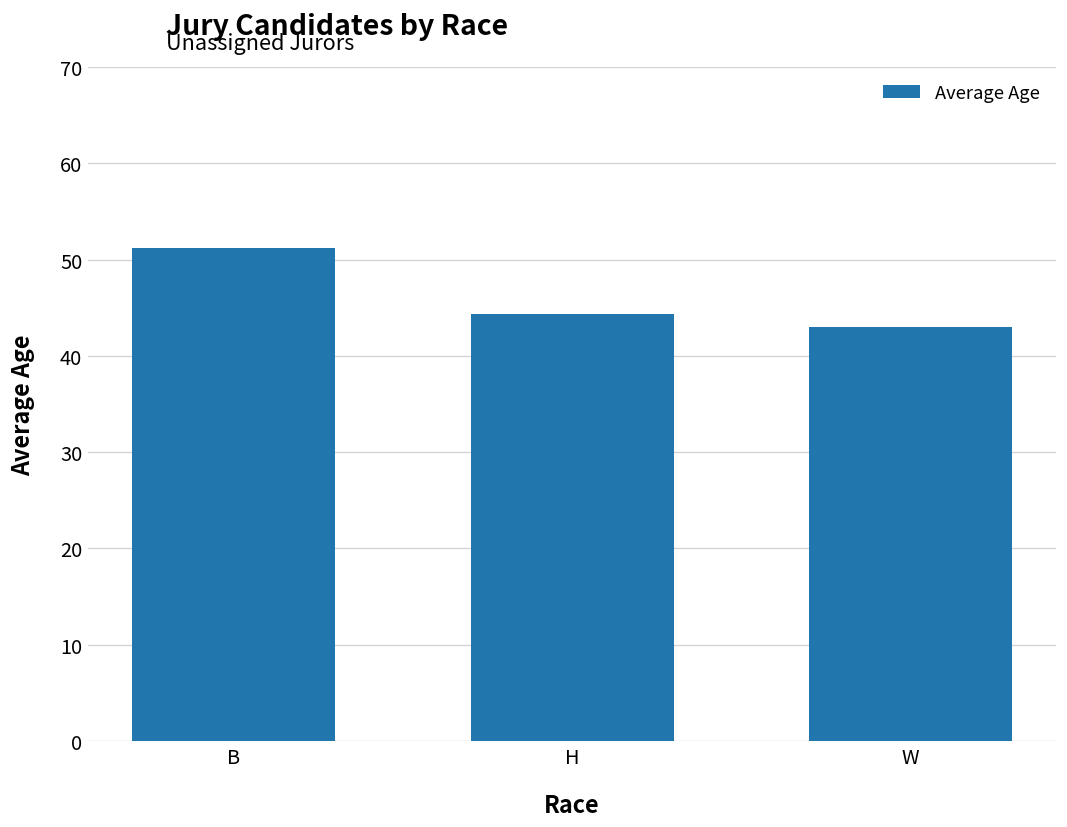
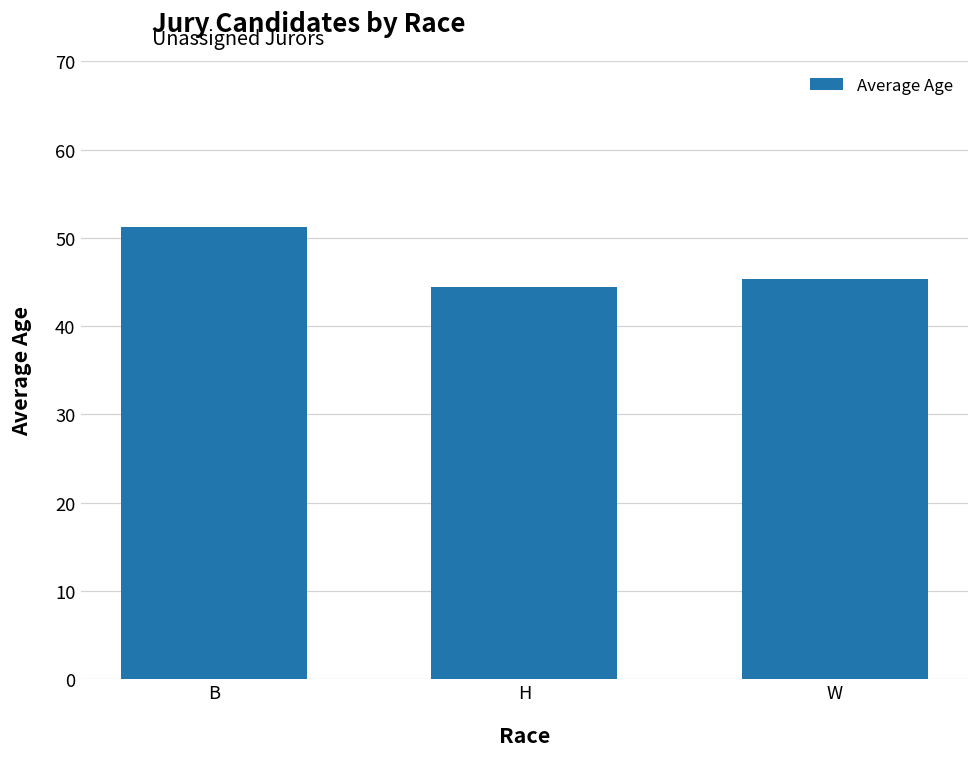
  {
    "B": 51,
    "H": 44,
-   "W": 43
+   "W": 45
  }
